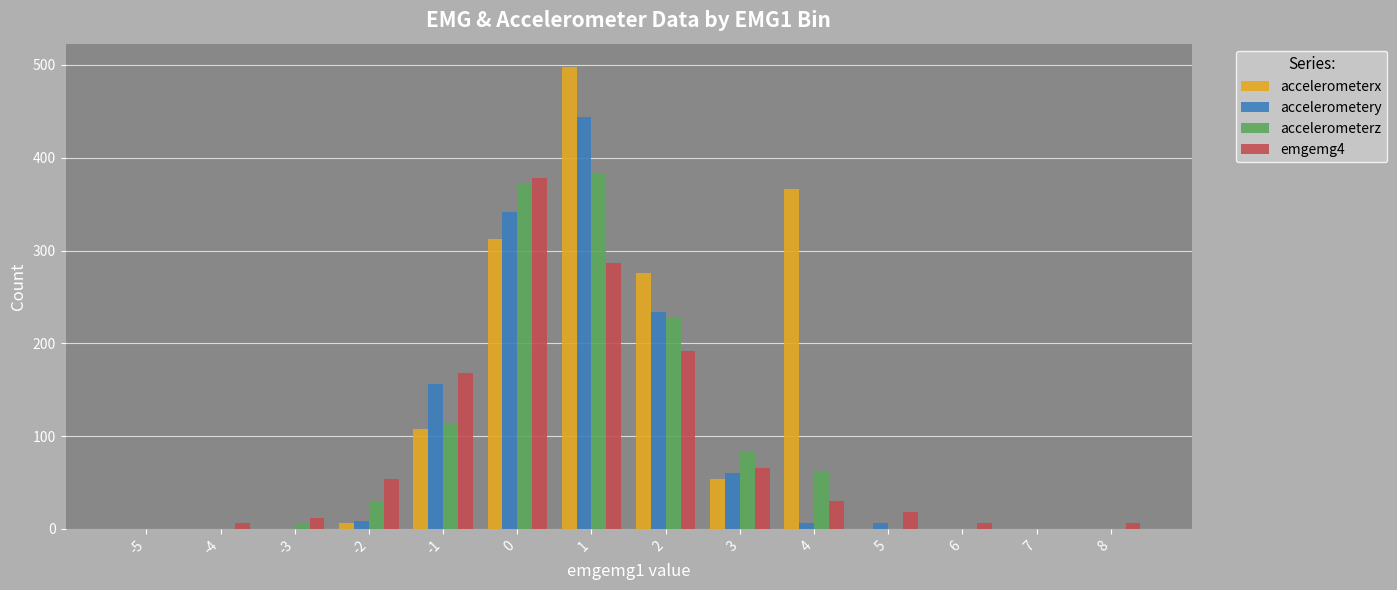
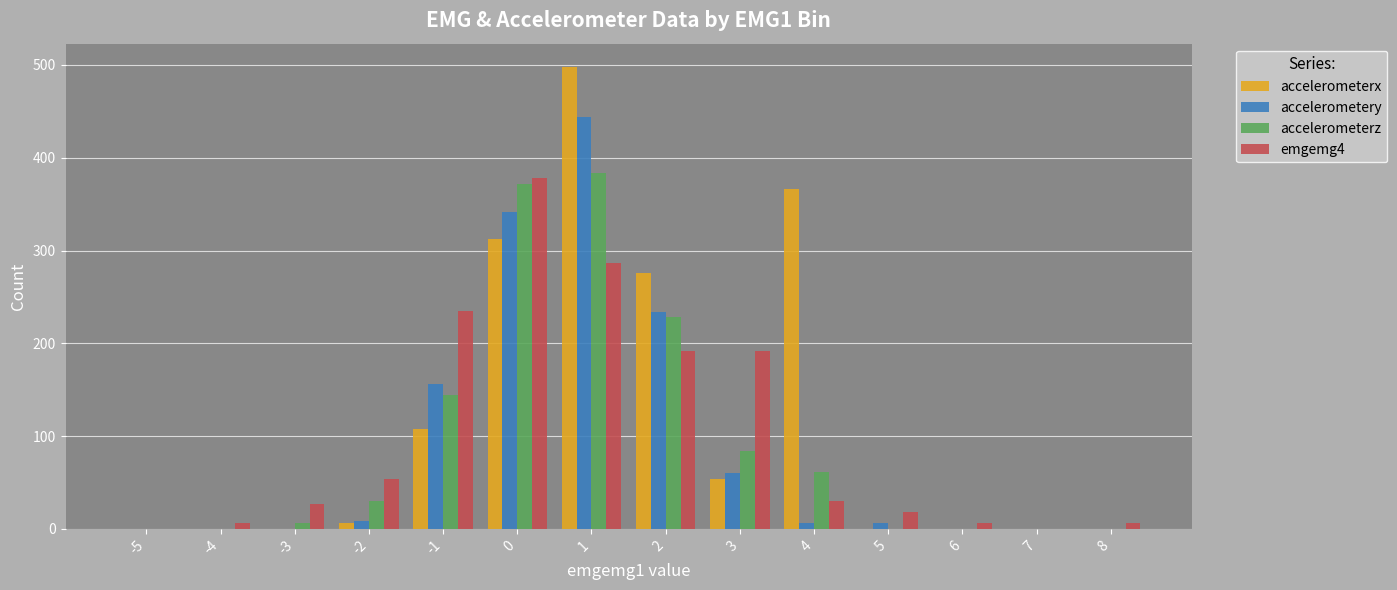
  {
    "accelerometerx": {
      "-5": 0,
      "-4": 0,
      "-3": 0,
      "-2": 10,
      "-1": 110,
      "0": 310,
      "1": 500,
      "2": 280,
      "3": 50,
      "4": 370,
      "5": 0,
      "6": 0,
      "7": 0,
      "8": 0
    },
    "accelerometery": {
      "-5": 0,
      "-4": 0,
      "-3": 0,
      "-2": 10,
      "-1": 160,
      "0": 340,
      "1": 440,
      "2": 230,
      "3": 60,
      "4": 10,
      "5": 10,
      "6": 0,
      "7": 0,
      "8": 0
    },
    "accelerometerz": {
      "-5": 0,
      "-4": 0,
      "-3": 10,
      "-2": 30,
-     "-1": 110,
+     "-1": 140,
      "0": 370,
      "1": 380,
      "2": 230,
      "3": 80,
      "4": 60,
      "5": 0,
      "6": 0,
      "7": 0,
      "8": 0
    },
    "emgemg4": {
      "-5": 0,
      "-4": 10,
-     "-3": 10,
+     "-3": 30,
      "-2": 50,
-     "-1": 170,
+     "-1": 240,
      "0": 380,
      "1": 290,
      "2": 190,
-     "3": 70,
+     "3": 190,
      "4": 30,
      "5": 20,
      "6": 10,
      "7": 0,
      "8": 10
    }
  }
